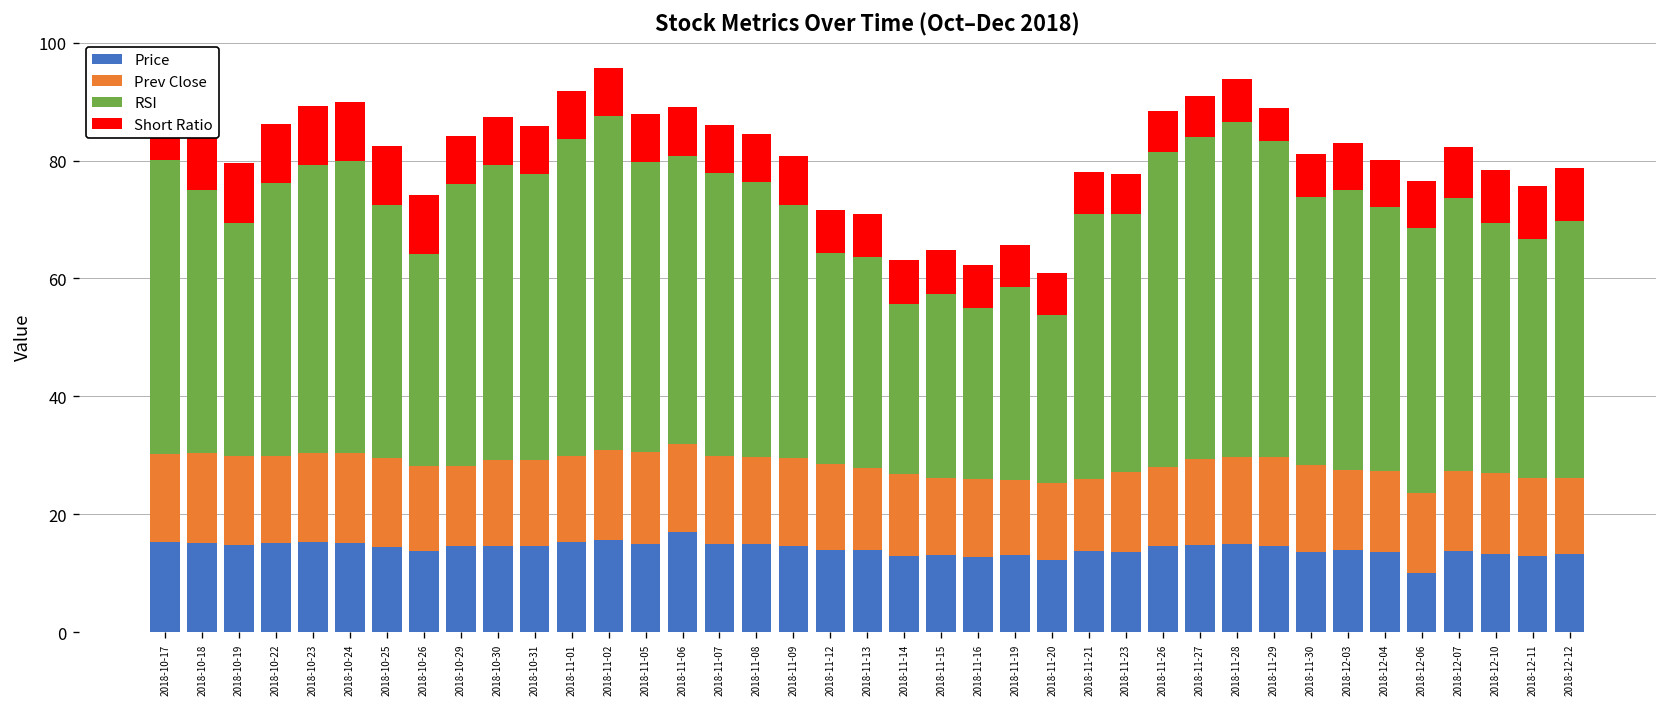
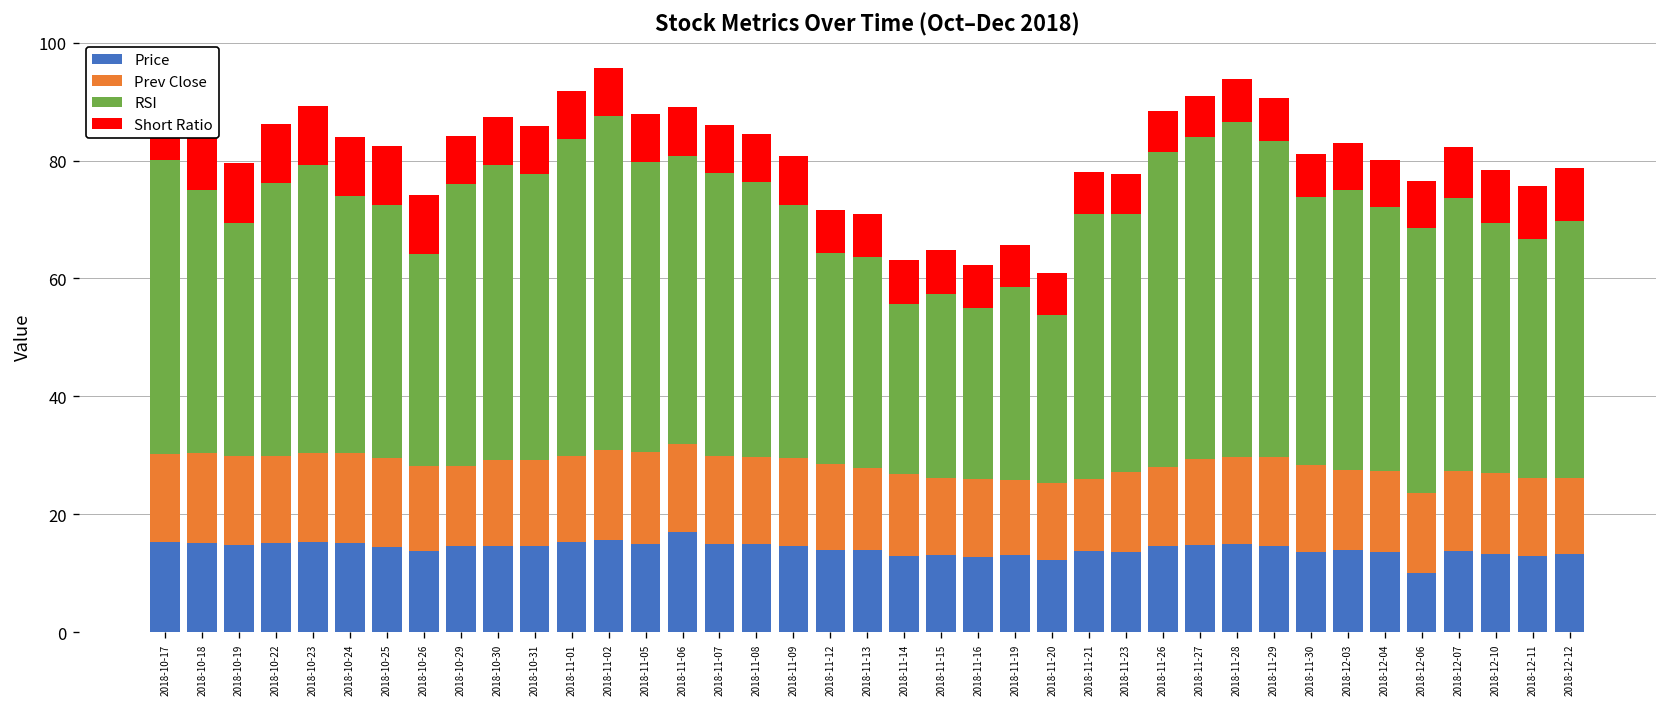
  {
    "Price": {
      "2018-10-17": 15,
      "2018-10-18": 15,
      "2018-10-19": 15,
      "2018-10-22": 15,
      "2018-10-23": 15,
      "2018-10-24": 15,
      "2018-10-25": 14,
      "2018-10-26": 14,
      "2018-10-29": 15,
      "2018-10-30": 15,
      "2018-10-31": 15,
      "2018-11-01": 15,
      "2018-11-02": 16,
      "2018-11-05": 15,
      "2018-11-06": 17,
      "2018-11-07": 15,
      "2018-11-08": 15,
      "2018-11-09": 15,
      "2018-11-12": 14,
      "2018-11-13": 14,
      "2018-11-14": 13,
      "2018-11-15": 13,
      "2018-11-16": 13,
      "2018-11-19": 13,
      "2018-11-20": 12,
      "2018-11-21": 14,
      "2018-11-23": 14,
      "2018-11-26": 15,
      "2018-11-27": 15,
      "2018-11-28": 15,
      "2018-11-29": 15,
      "2018-11-30": 14,
      "2018-12-03": 14,
      "2018-12-04": 14,
      "2018-12-06": 10,
      "2018-12-07": 14,
      "2018-12-10": 13,
      "2018-12-11": 13,
      "2018-12-12": 13
    },
    "Prev Close": {
      "2018-10-17": 15,
      "2018-10-18": 15,
      "2018-10-19": 15,
      "2018-10-22": 15,
      "2018-10-23": 15,
      "2018-10-24": 15,
      "2018-10-25": 15,
      "2018-10-26": 14,
      "2018-10-29": 14,
      "2018-10-30": 15,
      "2018-10-31": 15,
      "2018-11-01": 15,
      "2018-11-02": 15,
      "2018-11-05": 16,
      "2018-11-06": 15,
      "2018-11-07": 15,
      "2018-11-08": 15,
      "2018-11-09": 15,
      "2018-11-12": 15,
      "2018-11-13": 14,
      "2018-11-14": 14,
      "2018-11-15": 13,
      "2018-11-16": 13,
      "2018-11-19": 13,
      "2018-11-20": 13,
      "2018-11-21": 12,
      "2018-11-23": 14,
      "2018-11-26": 14,
      "2018-11-27": 15,
      "2018-11-28": 15,
      "2018-11-29": 15,
      "2018-11-30": 15,
      "2018-12-03": 14,
      "2018-12-04": 14,
      "2018-12-06": 14,
      "2018-12-07": 14,
      "2018-12-10": 14,
      "2018-12-11": 13,
      "2018-12-12": 13
    },
    "RSI": {
      "2018-10-17": 50,
      "2018-10-18": 45,
      "2018-10-19": 40,
      "2018-10-22": 46,
      "2018-10-23": 49,
-     "2018-10-24": 50,
+     "2018-10-24": 44,
      "2018-10-25": 43,
      "2018-10-26": 36,
      "2018-10-29": 48,
      "2018-10-30": 50,
      "2018-10-31": 48,
      "2018-11-01": 54,
      "2018-11-02": 57,
      "2018-11-05": 49,
      "2018-11-06": 49,
      "2018-11-07": 48,
      "2018-11-08": 47,
      "2018-11-09": 43,
      "2018-11-12": 36,
      "2018-11-13": 36,
      "2018-11-14": 29,
      "2018-11-15": 31,
      "2018-11-16": 29,
      "2018-11-19": 33,
      "2018-11-20": 29,
      "2018-11-21": 45,
      "2018-11-23": 44,
      "2018-11-26": 53,
      "2018-11-27": 55,
      "2018-11-28": 57,
      "2018-11-29": 54,
      "2018-11-30": 45,
      "2018-12-03": 47,
      "2018-12-04": 45,
      "2018-12-06": 45,
      "2018-12-07": 46,
      "2018-12-10": 43,
      "2018-12-11": 41,
      "2018-12-12": 44
    },
    "Short Ratio": {
      "2018-10-19": 10,
      "2018-10-22": 10,
      "2018-10-23": 10,
      "2018-10-24": 10,
      "2018-10-25": 10,
      "2018-10-26": 10,
      "2018-10-29": 8,
      "2018-10-30": 8,
      "2018-10-31": 8,
      "2018-11-01": 8,
      "2018-11-02": 8,
      "2018-11-05": 8,
      "2018-11-06": 8,
      "2018-11-07": 8,
      "2018-11-08": 8,
      "2018-11-09": 8,
      "2018-11-12": 7,
      "2018-11-13": 7,
      "2018-11-14": 7,
      "2018-11-15": 7,
      "2018-11-16": 7,
      "2018-11-19": 7,
      "2018-11-20": 7,
      "2018-11-21": 7,
      "2018-11-23": 7,
      "2018-11-26": 7,
      "2018-11-27": 7,
      "2018-11-28": 7,
-     "2018-11-29": 6,
+     "2018-11-29": 7,
      "2018-11-30": 7,
      "2018-12-03": 8,
      "2018-12-04": 8,
      "2018-12-06": 8,
      "2018-12-07": 9,
      "2018-12-10": 9,
      "2018-12-11": 9,
      "2018-12-12": 9
    }
  }
